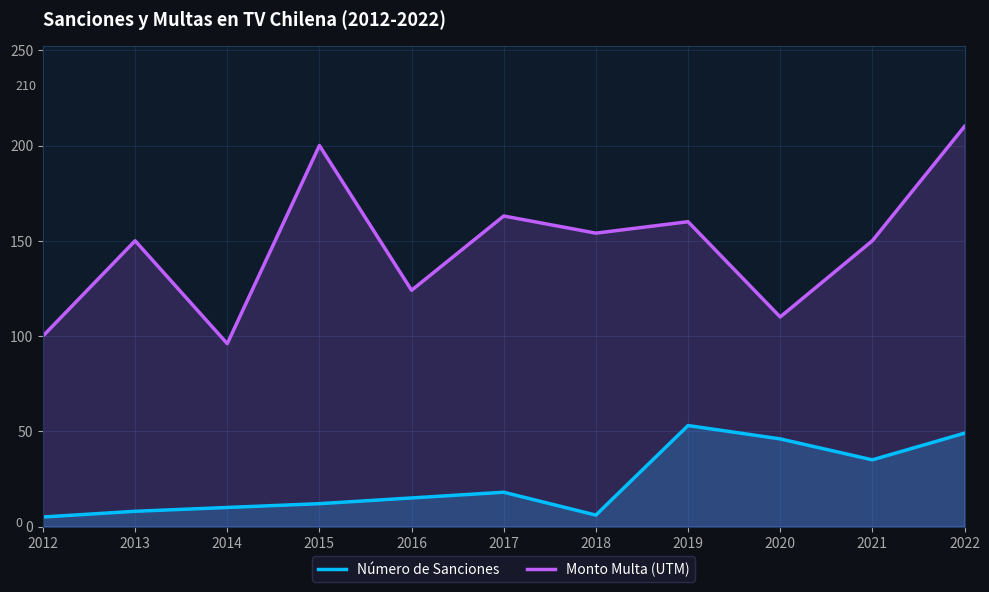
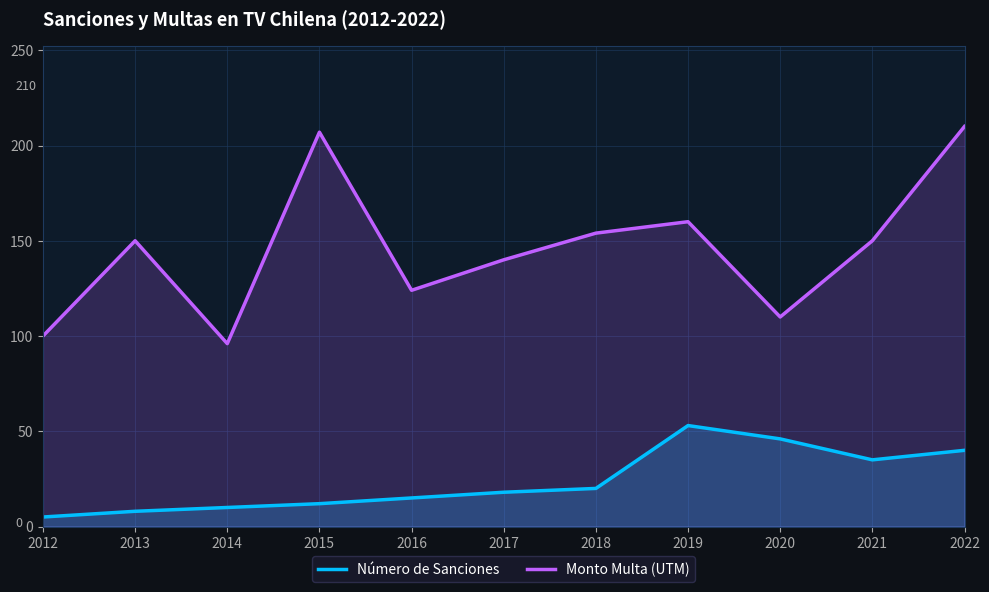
  {
    "Número de Sanciones": {
      "2013": 8,
      "2014": 10,
      "2015": 12,
      "2016": 15,
      "2017": 18,
-     "2018": 6,
+     "2018": 20,
      "2019": 53,
      "2020": 46,
      "2021": 35,
-     "2022": 49
+     "2022": 40
    },
    "Monto Multa (UTM)": {
      "2012": 100,
      "2013": 150,
      "2014": 96,
-     "2015": 200,
+     "2015": 207,
      "2016": 124,
-     "2017": 163,
+     "2017": 140,
      "2018": 154,
      "2019": 160,
      "2020": 110,
      "2021": 150,
      "2022": 210
    }
  }
